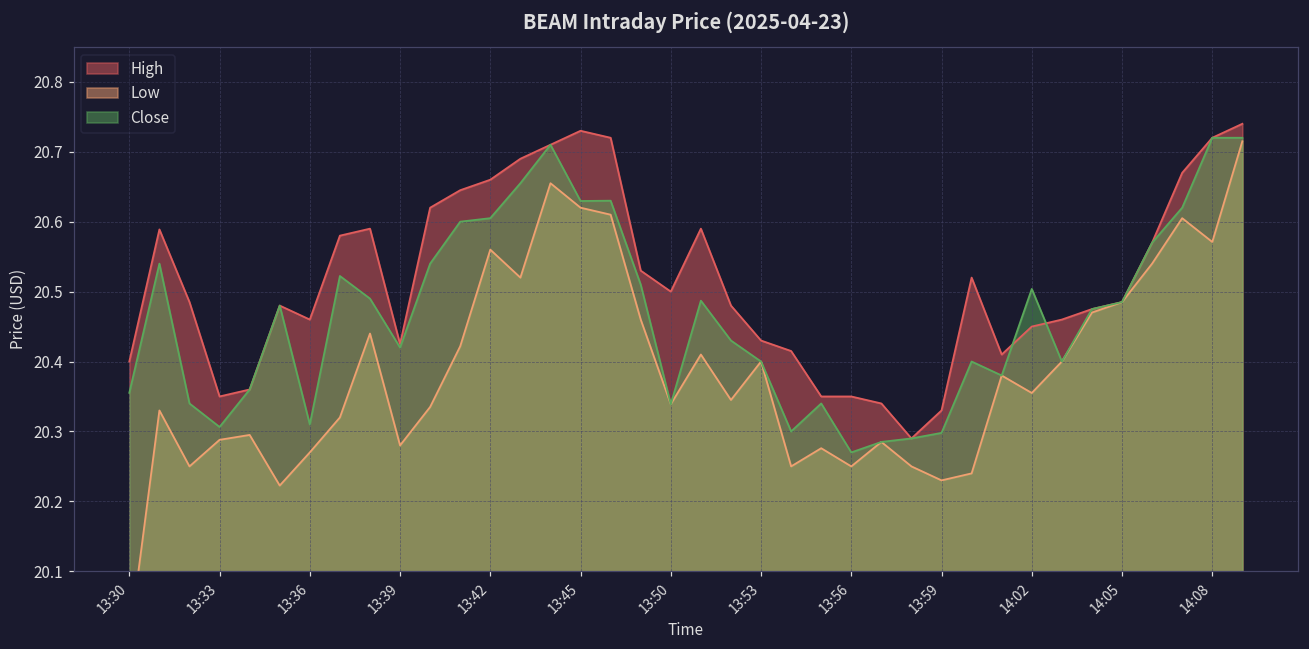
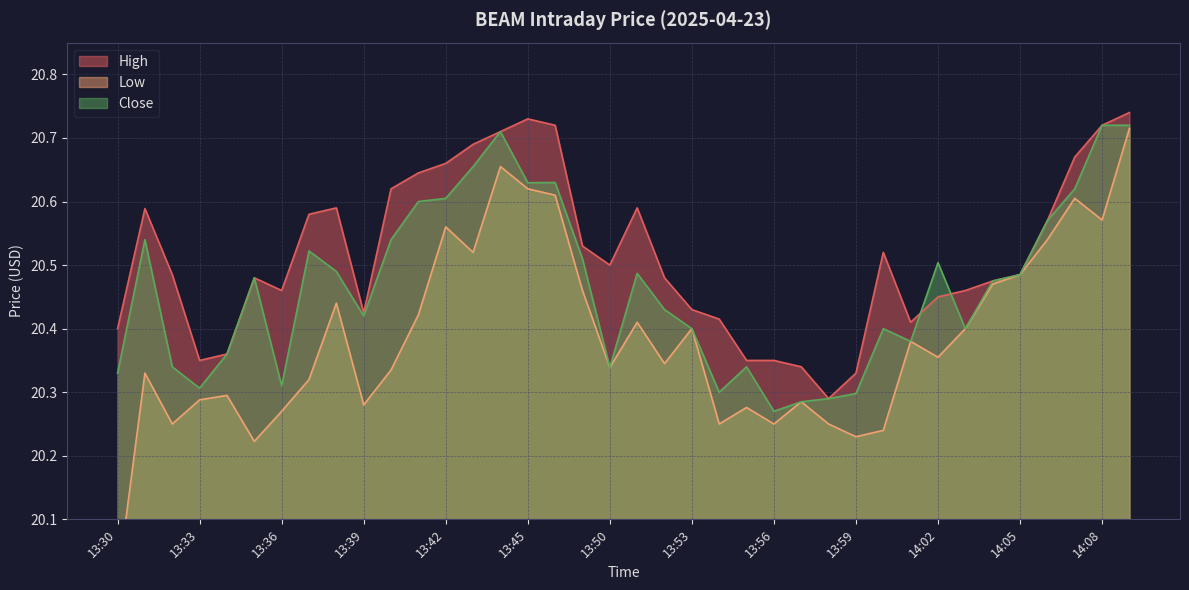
  {
    "Close": {
-     "13:30": 20.36,
+     "13:30": 20.33,
      "13:33": 20.31,
      "13:36": 20.31,
      "13:39": 20.42,
      "13:42": 20.60,
      "13:45": 20.63,
      "13:56": 20.27,
      "13:59": 20.30,
      "14:02": 20.50
    }
  }
